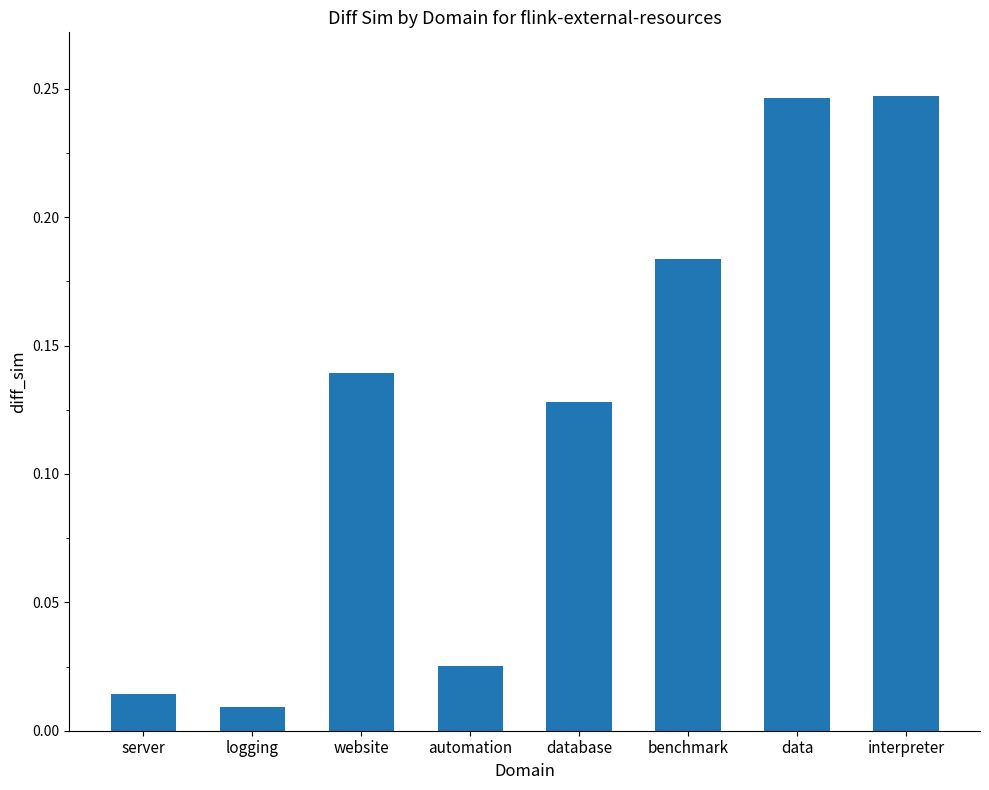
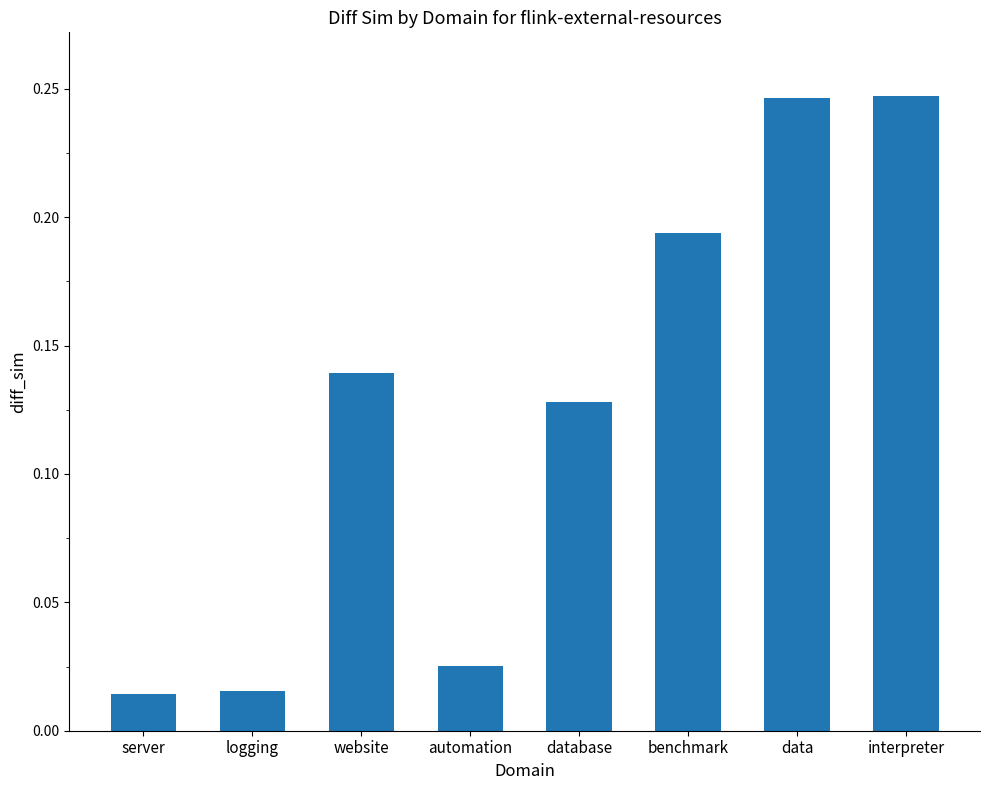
  {
    "server": 0.014,
-   "logging": 0.009,
+   "logging": 0.016,
    "website": 0.139,
    "automation": 0.025,
    "database": 0.128,
-   "benchmark": 0.184,
+   "benchmark": 0.194,
    "data": 0.246,
    "interpreter": 0.247
  }
